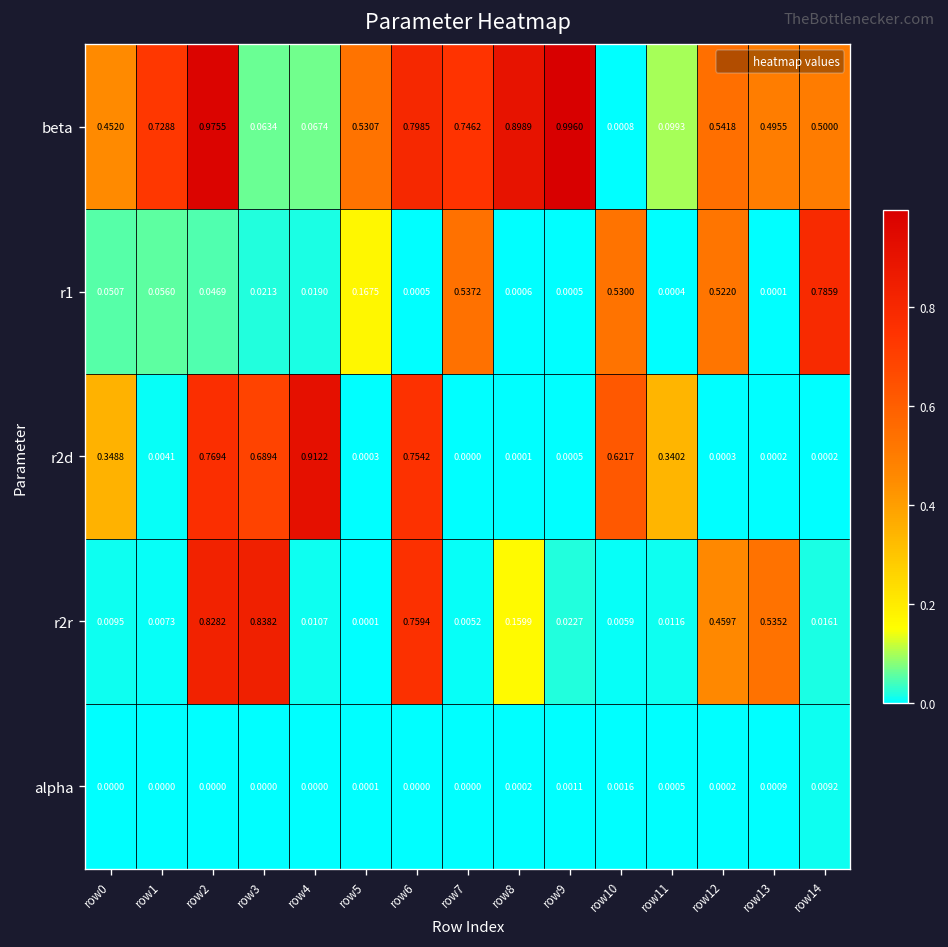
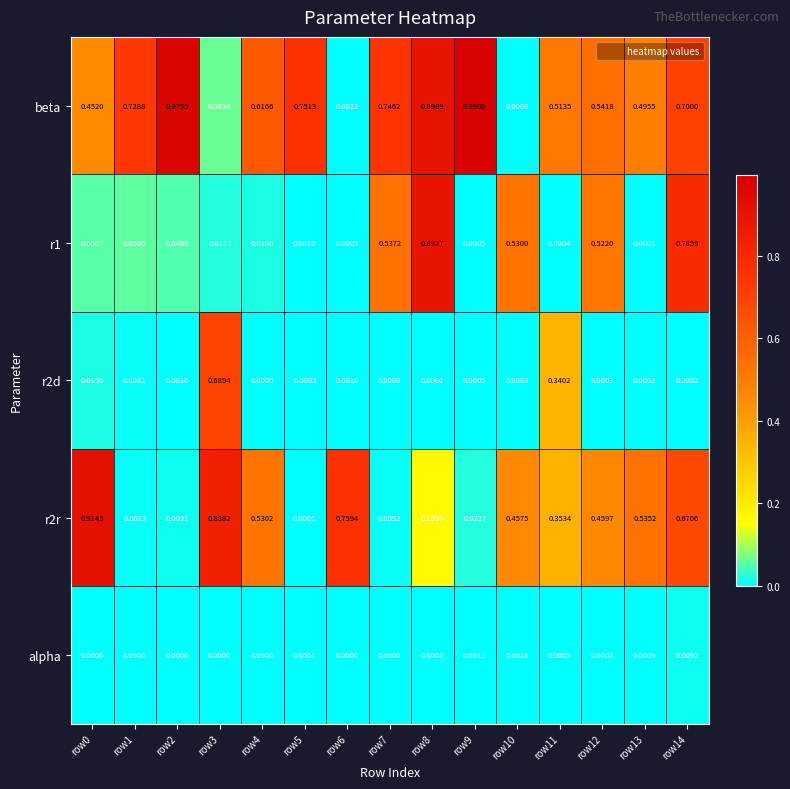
  {
    "beta": {
      "row0": 0.4520,
      "row1": 0.7288,
      "row2": 0.9755,
      "row3": 0.0634,
-     "row4": 0.0674,
-     "row5": 0.5307,
-     "row6": 0.7985,
+     "row4": 0.6166,
+     "row5": 0.7513,
+     "row6": 0.0012,
      "row7": 0.7462,
      "row8": 0.8989,
      "row9": 0.9960,
      "row10": 0.0008,
-     "row11": 0.0993,
+     "row11": 0.5135,
      "row12": 0.5418,
      "row13": 0.4955,
-     "row14": 0.5000
+     "row14": 0.7000
    },
    "r1": {
      "row0": 0.0507,
      "row1": 0.0560,
      "row2": 0.0469,
      "row3": 0.0213,
      "row4": 0.0190,
-     "row5": 0.1675,
+     "row5": 0.0010,
      "row6": 0.0005,
      "row7": 0.5372,
-     "row8": 0.0006,
+     "row8": 0.8927,
      "row9": 0.0005,
      "row10": 0.5300,
      "row11": 0.0004,
      "row12": 0.5220,
      "row13": 0.0001,
      "row14": 0.7859
    },
    "r2d": {
-     "row0": 0.3488,
+     "row0": 0.0156,
      "row1": 0.0041,
-     "row2": 0.7694,
+     "row2": 0.0016,
      "row3": 0.6894,
-     "row4": 0.9122,
+     "row4": 0.0005,
      "row5": 0.0003,
-     "row6": 0.7542,
+     "row6": 0.0010,
      "row7": 0.0000,
      "row8": 0.0001,
      "row9": 0.0005,
-     "row10": 0.6217,
+     "row10": 0.0003,
      "row11": 0.3402,
      "row12": 0.0003,
      "row13": 0.0002,
      "row14": 0.0002
    },
    "r2r": {
-     "row0": 0.0095,
+     "row0": 0.9145,
      "row1": 0.0073,
-     "row2": 0.8282,
+     "row2": 0.0091,
      "row3": 0.8382,
-     "row4": 0.0107,
+     "row4": 0.5302,
      "row5": 0.0001,
      "row6": 0.7594,
      "row7": 0.0052,
      "row8": 0.1599,
      "row9": 0.0227,
-     "row10": 0.0059,
-     "row11": 0.0116,
+     "row10": 0.4575,
+     "row11": 0.3534,
      "row12": 0.4597,
      "row13": 0.5352,
-     "row14": 0.0161
+     "row14": 0.6706
    },
    "alpha": {
      "row0": 0.0000,
      "row1": 0.0000,
      "row2": 0.0000,
      "row3": 0.0000,
      "row4": 0.0000,
      "row5": 0.0001,
      "row6": 0.0000,
      "row7": 0.0000,
      "row8": 0.0002,
      "row9": 0.0011,
      "row10": 0.0016,
      "row11": 0.0005,
      "row12": 0.0002,
      "row13": 0.0009,
      "row14": 0.0092
    }
  }
